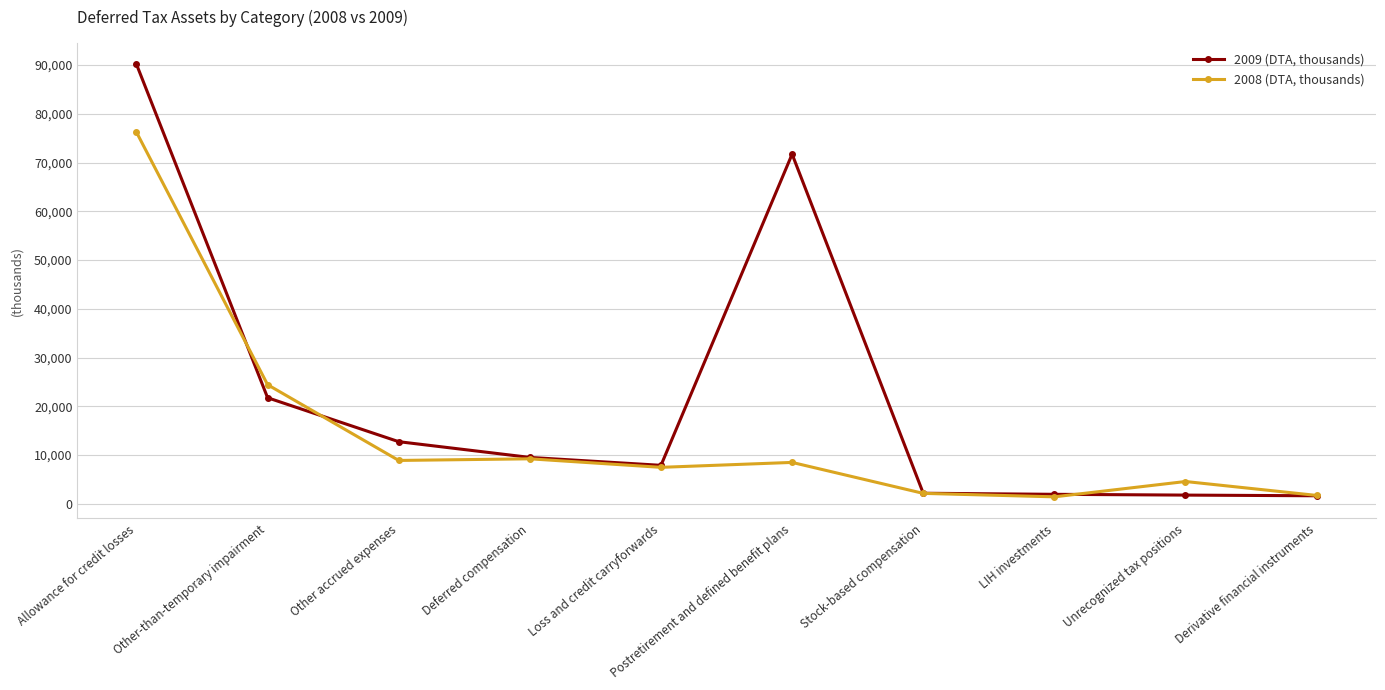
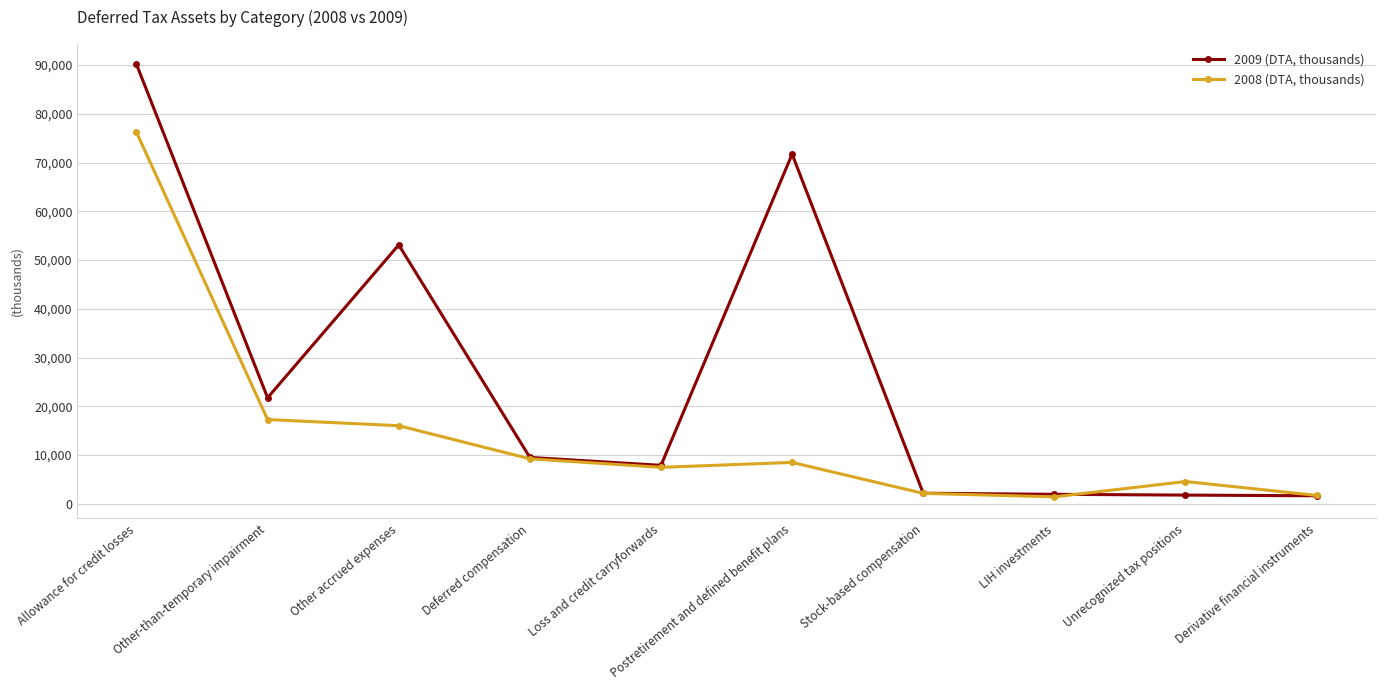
  {
    "2009 (DTA, thousands)": {
      "Allowance for credit losses": "90,000",
      "Other-than-temporary impairment": "22,000",
-     "Other accrued expenses": "13,000",
+     "Other accrued expenses": "53,000",
      "Postretirement and defined benefit plans": "72,000",
      "Unrecognized tax positions": "2,000"
    },
    "2008 (DTA, thousands)": {
      "Allowance for credit losses": "76,000",
-     "Other-than-temporary impairment": "24,000",
-     "Other accrued expenses": "9,000",
+     "Other-than-temporary impairment": "17,000",
+     "Other accrued expenses": "16,000",
      "Postretirement and defined benefit plans": "8,000",
      "Unrecognized tax positions": "5,000"
    }
  }
